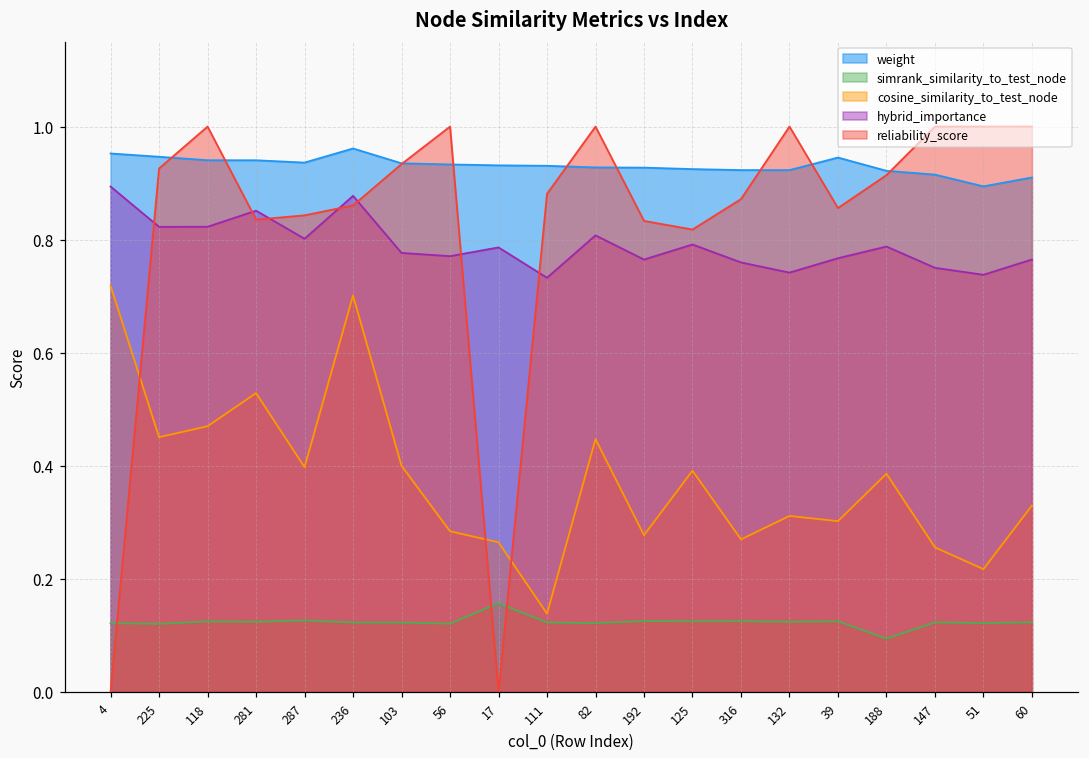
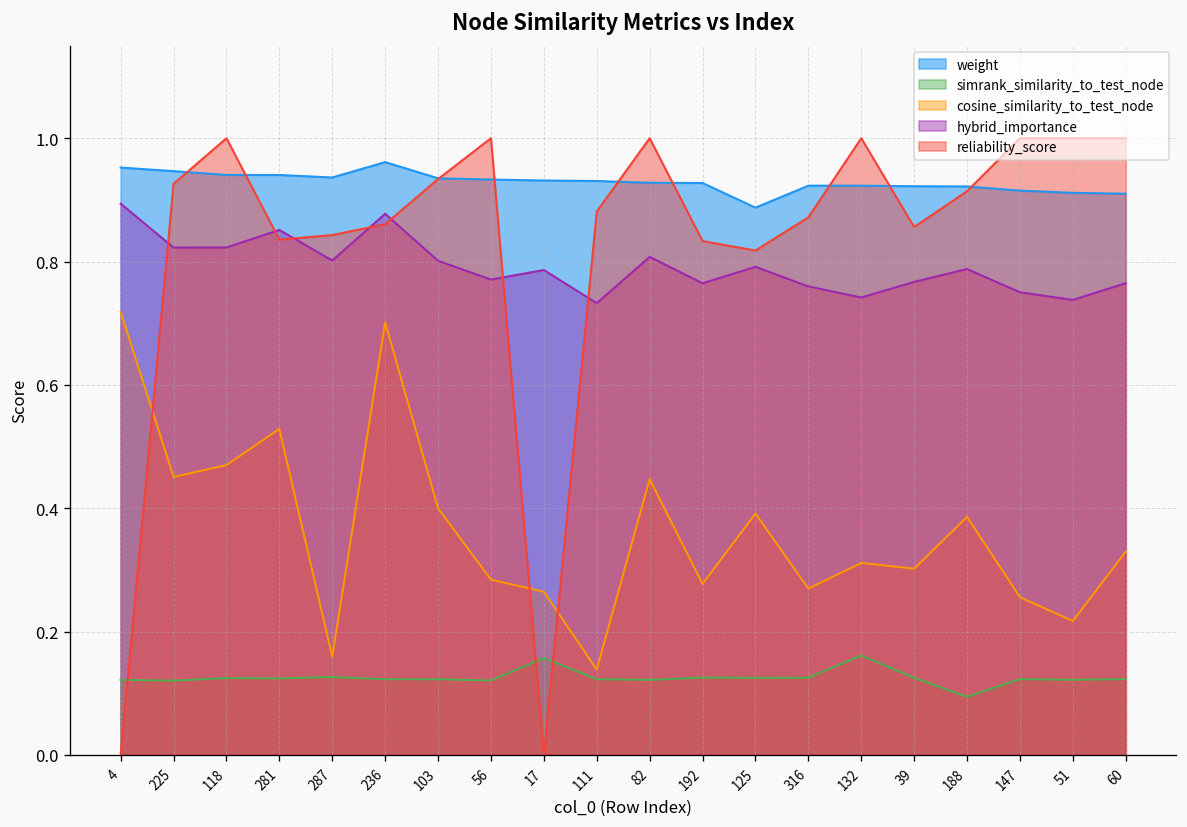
  {
    "weight": {
      "4": 0.95,
      "225": 0.95,
      "118": 0.94,
      "281": 0.94,
      "287": 0.94,
      "236": 0.96,
      "56": 0.93,
      "17": 0.93,
      "111": 0.93,
      "82": 0.93,
      "192": 0.93,
-     "125": 0.92,
+     "125": 0.89,
      "316": 0.92,
      "132": 0.92,
-     "39": 0.95,
+     "39": 0.92,
      "188": 0.92,
      "147": 0.92,
-     "51": 0.89,
+     "51": 0.91,
      "60": 0.91
    },
    "simrank_similarity_to_test_node": {
      "4": 0.12,
      "225": 0.12,
      "118": 0.12,
      "281": 0.12,
      "287": 0.13,
      "236": 0.12,
      "103": 0.12,
      "56": 0.12,
      "17": 0.16,
      "111": 0.12,
      "82": 0.12,
      "192": 0.13,
      "125": 0.12,
      "316": 0.13,
-     "132": 0.12,
+     "132": 0.16,
      "39": 0.12,
      "188": 0.09,
      "147": 0.12,
      "51": 0.12,
      "60": 0.12
    },
    "cosine_similarity_to_test_node": {
      "4": 0.72,
      "225": 0.45,
      "118": 0.47,
      "281": 0.53,
-     "287": 0.40,
+     "287": 0.16,
      "236": 0.70,
      "103": 0.40,
      "56": 0.28,
      "17": 0.26,
      "111": 0.14,
      "82": 0.45,
      "192": 0.28,
      "125": 0.39,
      "316": 0.27,
      "132": 0.31,
      "39": 0.30,
      "188": 0.39,
      "147": 0.26,
      "51": 0.22,
      "60": 0.33
    },
    "hybrid_importance": {
      "4": 0.89,
      "225": 0.82,
      "118": 0.82,
      "281": 0.85,
      "287": 0.80,
      "236": 0.88,
-     "103": 0.78,
+     "103": 0.80,
      "56": 0.77,
      "17": 0.79,
      "111": 0.73,
      "82": 0.81,
      "192": 0.76,
      "125": 0.79,
      "316": 0.76,
      "132": 0.74,
      "39": 0.77,
      "188": 0.79,
      "147": 0.75,
      "51": 0.74,
      "60": 0.76
    },
    "reliability_score": {
      "4": 0.00,
      "225": 0.93,
      "118": 1.00,
      "281": 0.84,
      "287": 0.84,
      "236": 0.86,
      "56": 1.00,
      "17": 0.00,
      "111": 0.88,
      "82": 1.00,
      "192": 0.83,
      "125": 0.82,
      "316": 0.87,
      "132": 1.00,
      "39": 0.86,
      "188": 0.91
    }
  }
